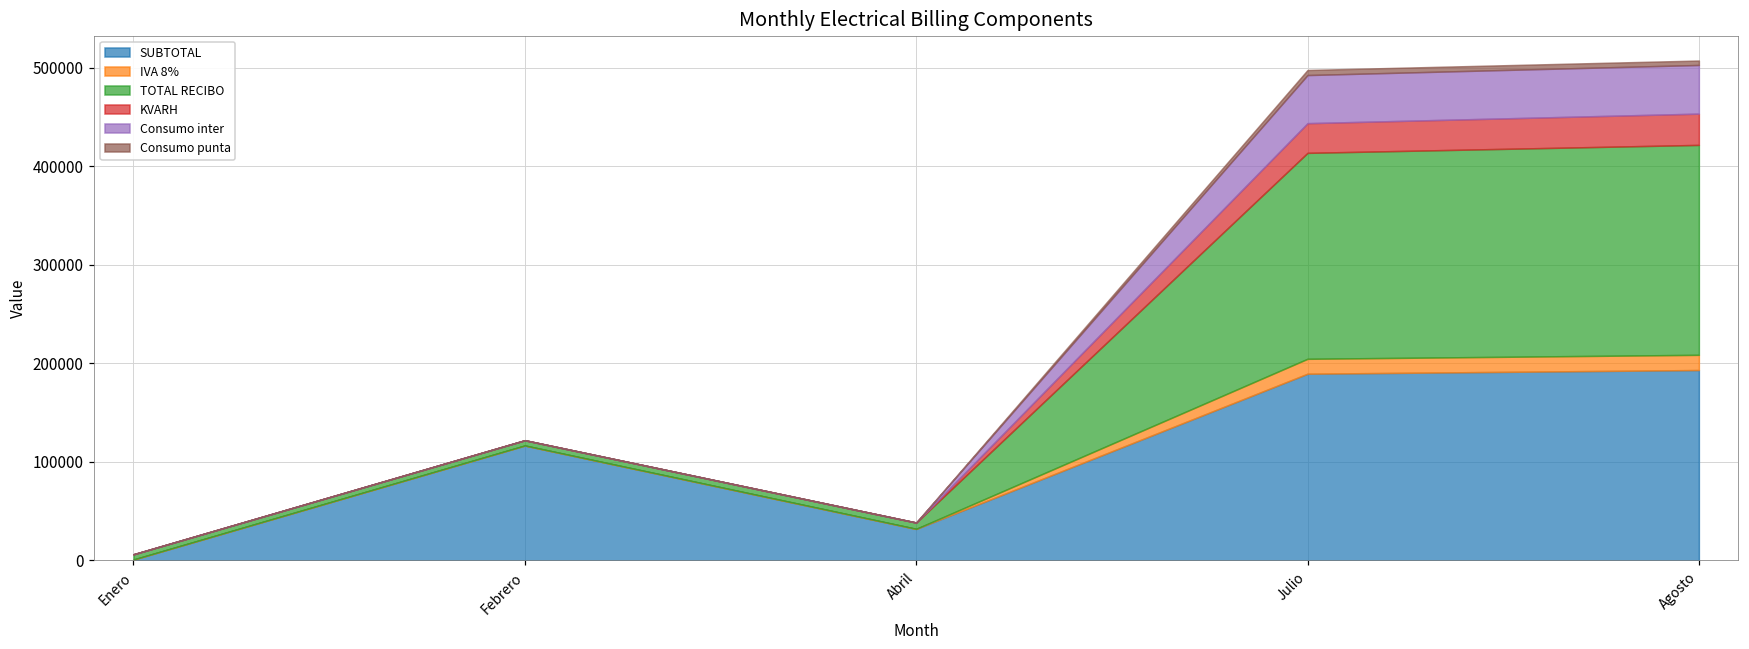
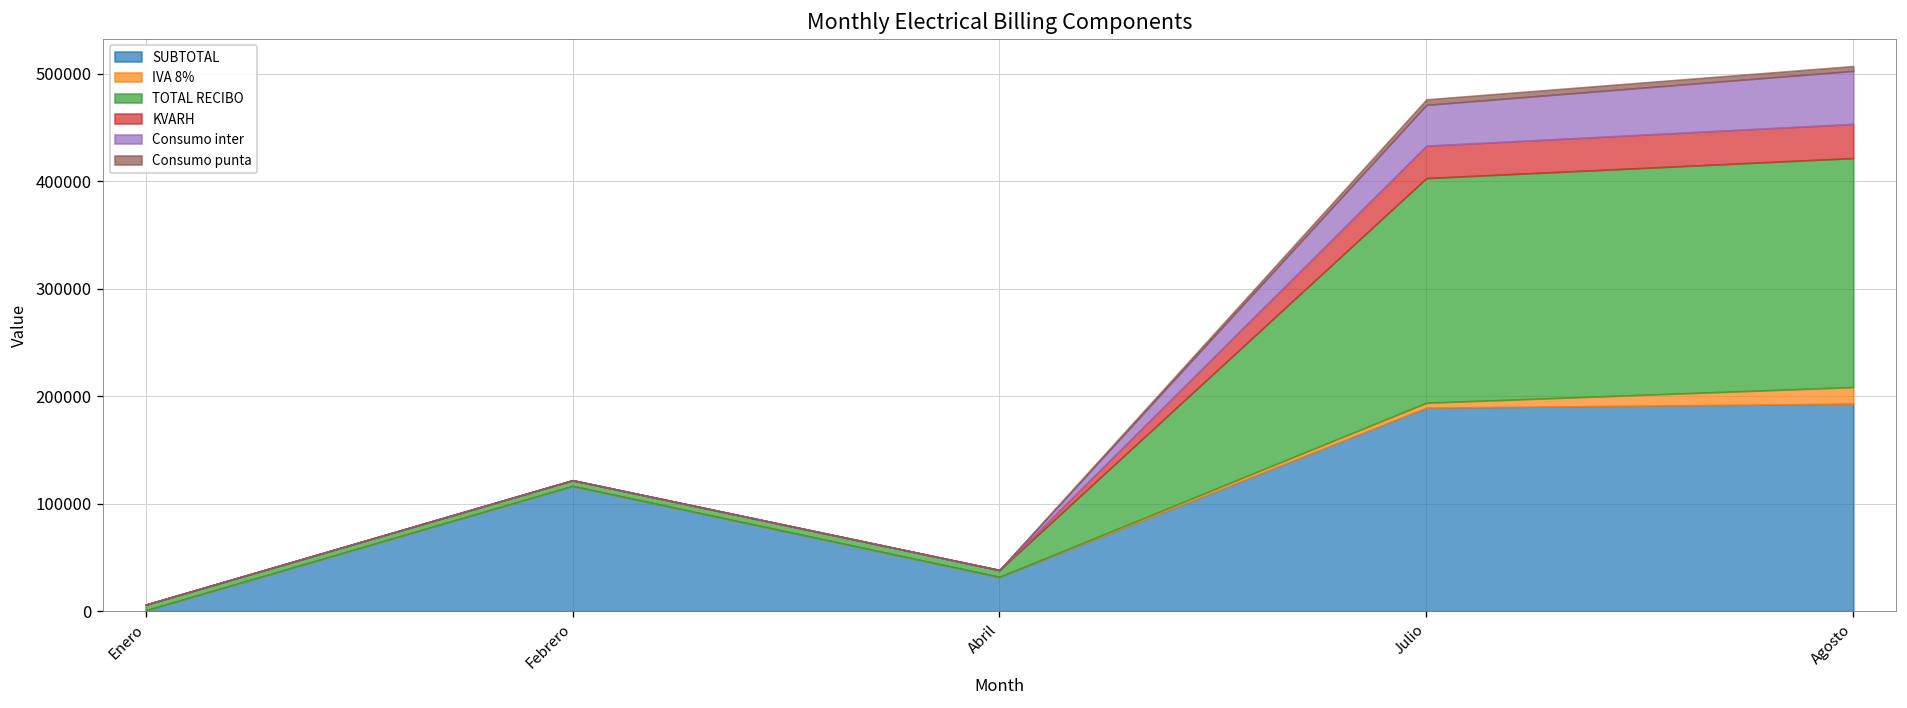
  {
    "SUBTOTAL": {
      "Julio": 190000,
      "Agosto": 190000
    },
    "IVA 8%": {
-     "Julio": 20000,
+     "Julio": 0,
      "Agosto": 20000
    },
    "TOTAL RECIBO": {
      "Julio": 210000,
      "Agosto": 210000
    },
    "KVARH": {
      "Julio": 30000,
      "Agosto": 30000
    },
    "Consumo inter": {
-     "Julio": 50000,
+     "Julio": 40000,
      "Agosto": 50000
    },
    "Consumo punta": {
      "Julio": 10000,
      "Agosto": 0
    }
  }
